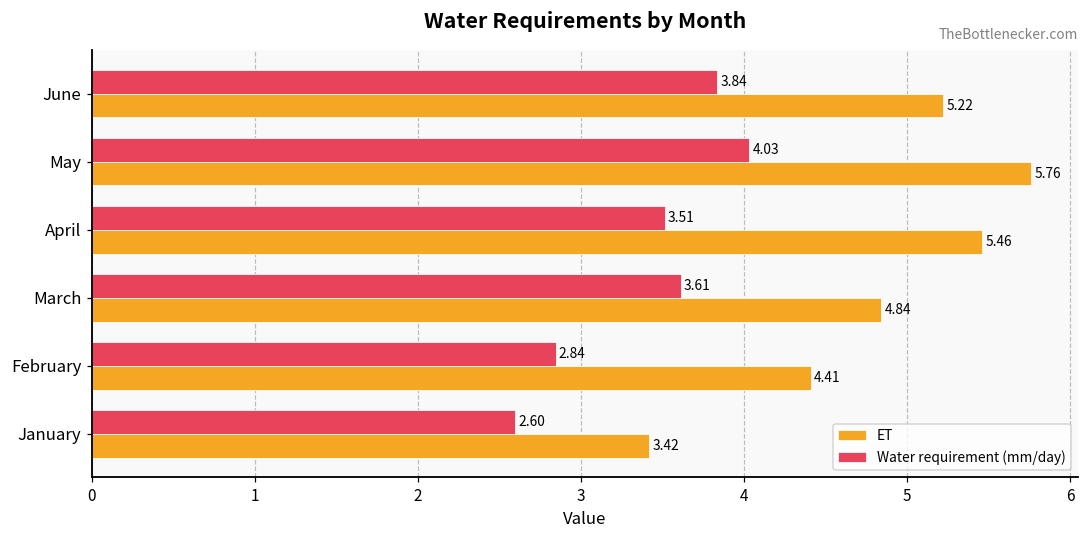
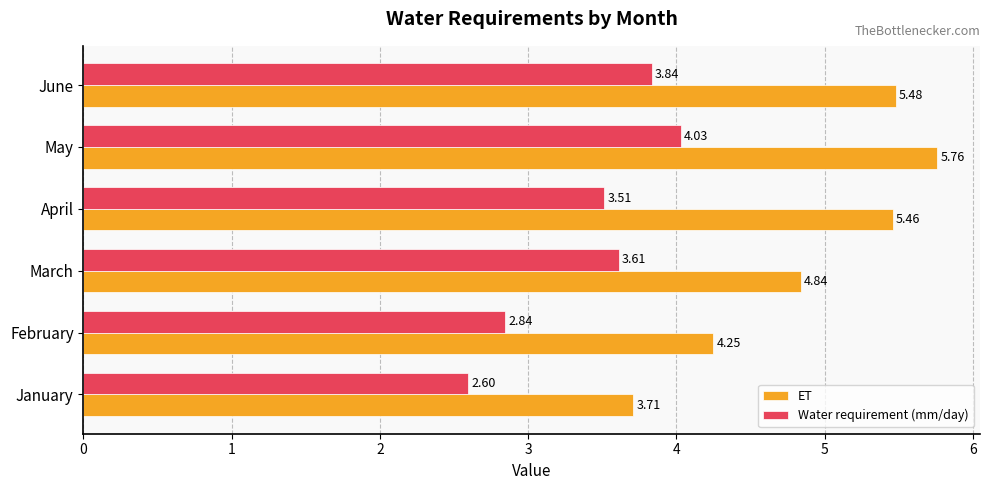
  {
    "ET": {
-     "June": 5.22,
+     "June": 5.48,
      "May": 5.76,
      "April": 5.46,
      "March": 4.84,
-     "February": 4.41,
-     "January": 3.42
+     "February": 4.25,
+     "January": 3.71
    },
    "Water requirement (mm/day)": {
      "June": 3.84,
      "May": 4.03,
      "April": 3.51,
      "March": 3.61,
      "February": 2.84,
      "January": 2.60
    }
  }
